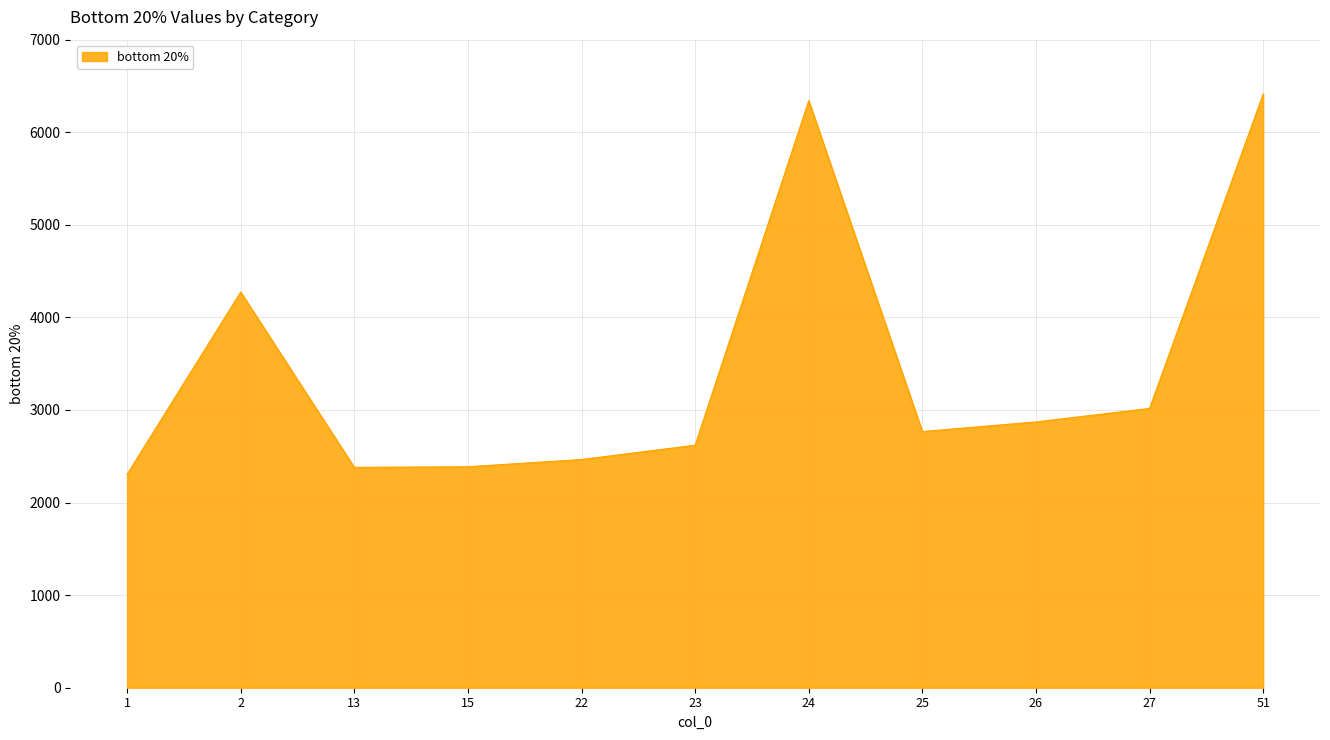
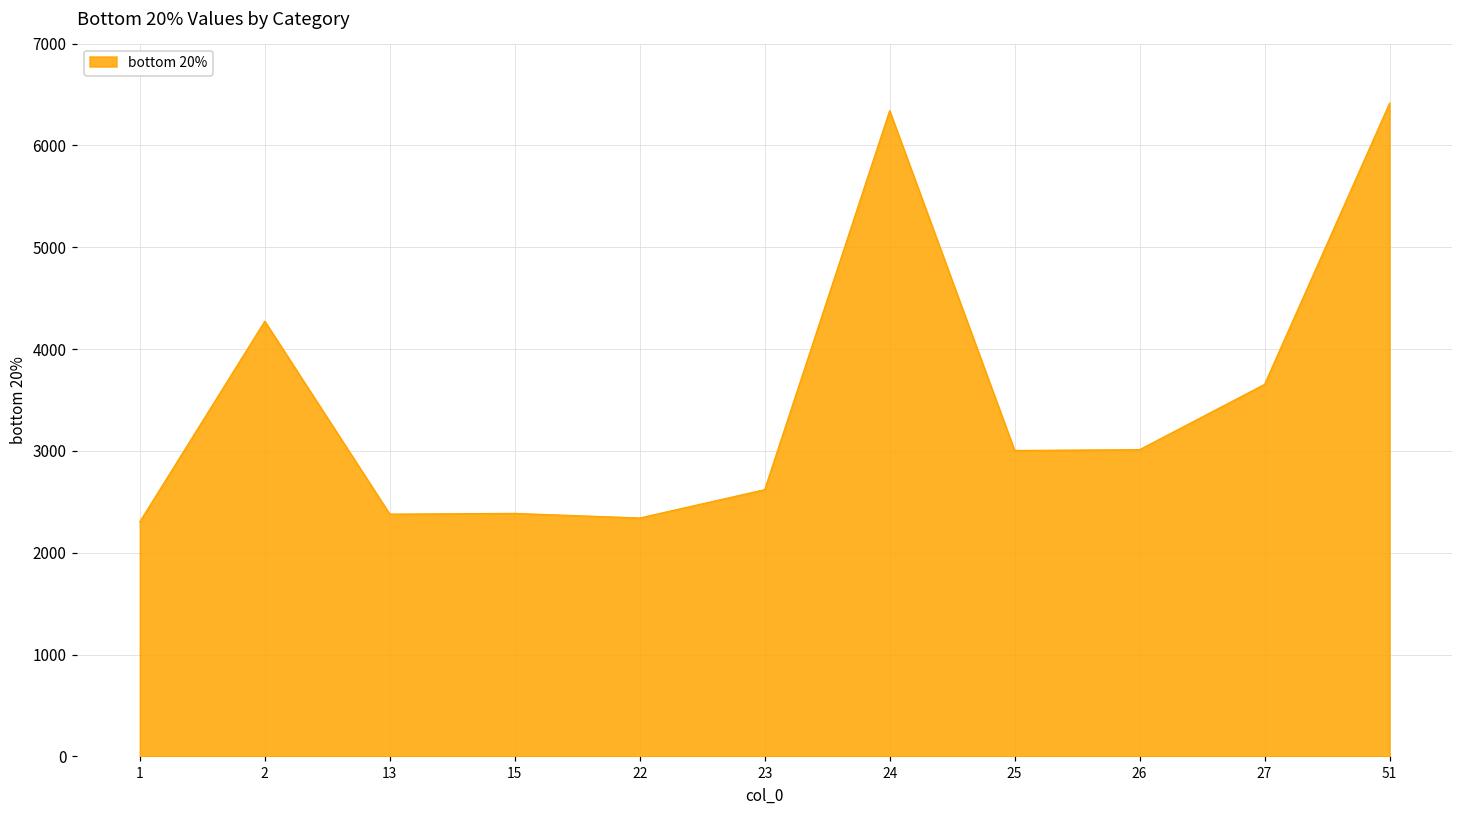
  {
    "1": 2300,
    "2": 4300,
    "13": 2400,
    "15": 2400,
-   "22": 2500,
+   "22": 2300,
    "23": 2600,
    "24": 6300,
-   "25": 2800,
-   "26": 2900,
-   "27": 3000,
+   "25": 3000,
+   "26": 3000,
+   "27": 3700,
    "51": 6400
  }
